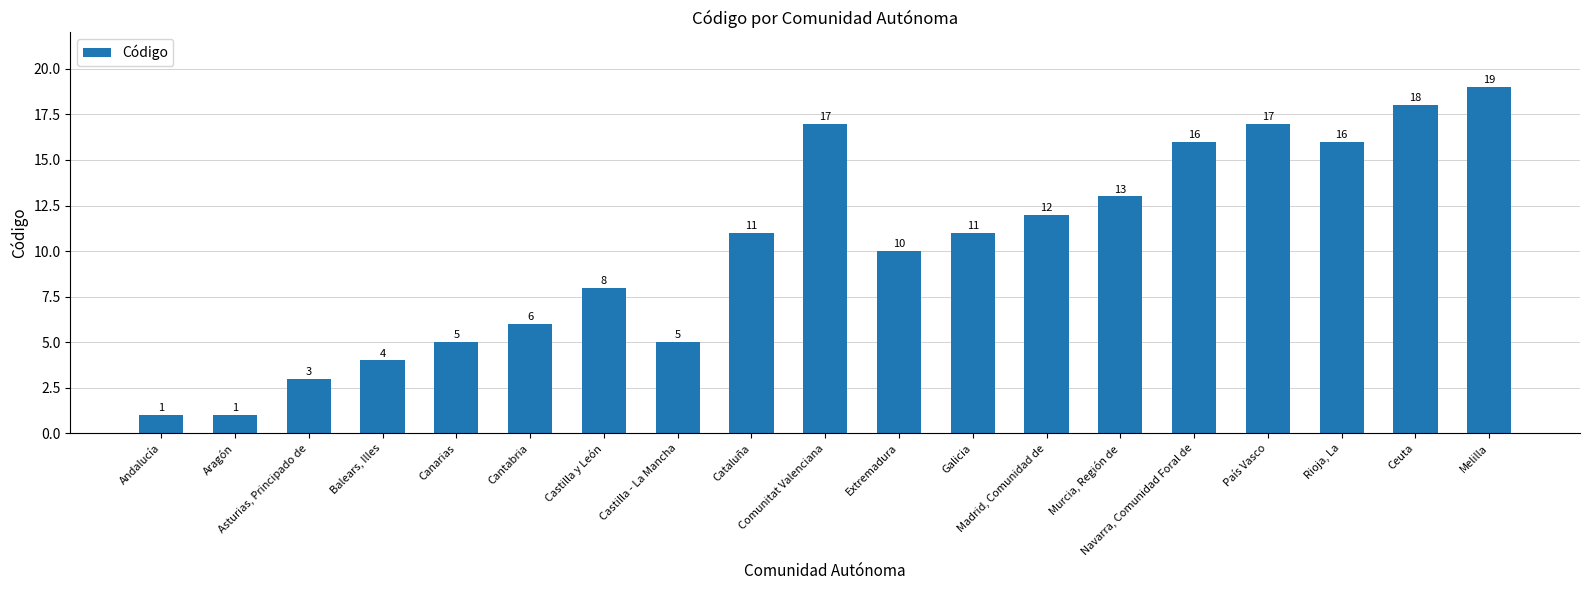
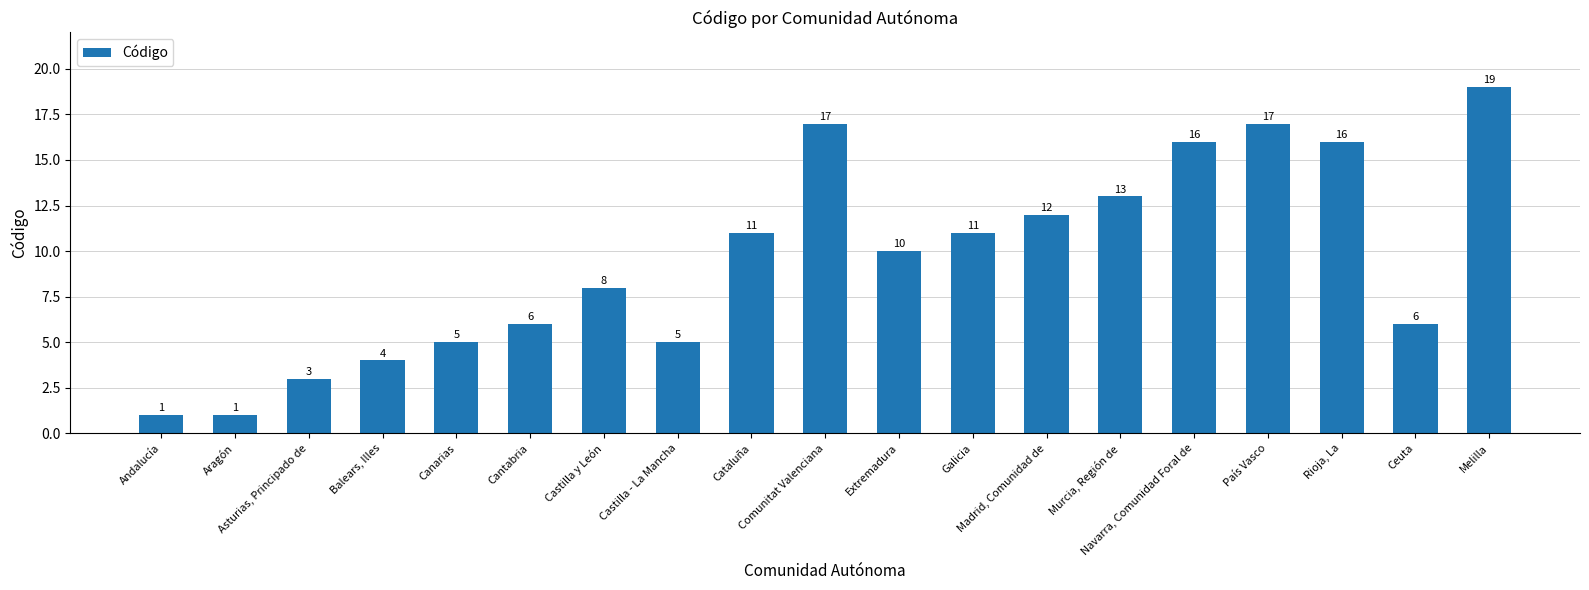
  {
    "Andalucía": 1,
    "Aragón": 1,
    "Asturias, Principado de": 3,
    "Balears, Illes": 4,
    "Canarias": 5,
    "Cantabria": 6,
    "Castilla y León": 8,
    "Castilla - La Mancha": 5,
    "Cataluña": 11,
    "Comunitat Valenciana": 17,
    "Extremadura": 10,
    "Galicia": 11,
    "Madrid, Comunidad de": 12,
    "Murcia, Región de": 13,
    "Navarra, Comunidad Foral de": 16,
    "País Vasco": 17,
    "Rioja, La": 16,
-   "Ceuta": 18,
+   "Ceuta": 6,
    "Melilla": 19
  }
